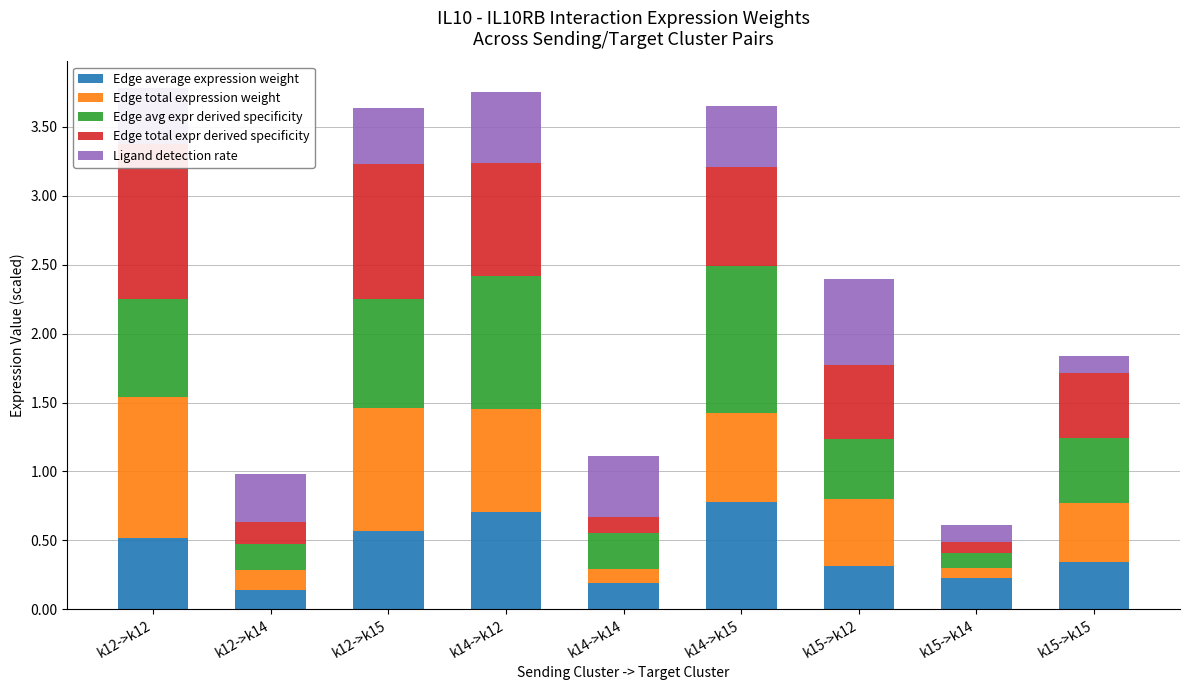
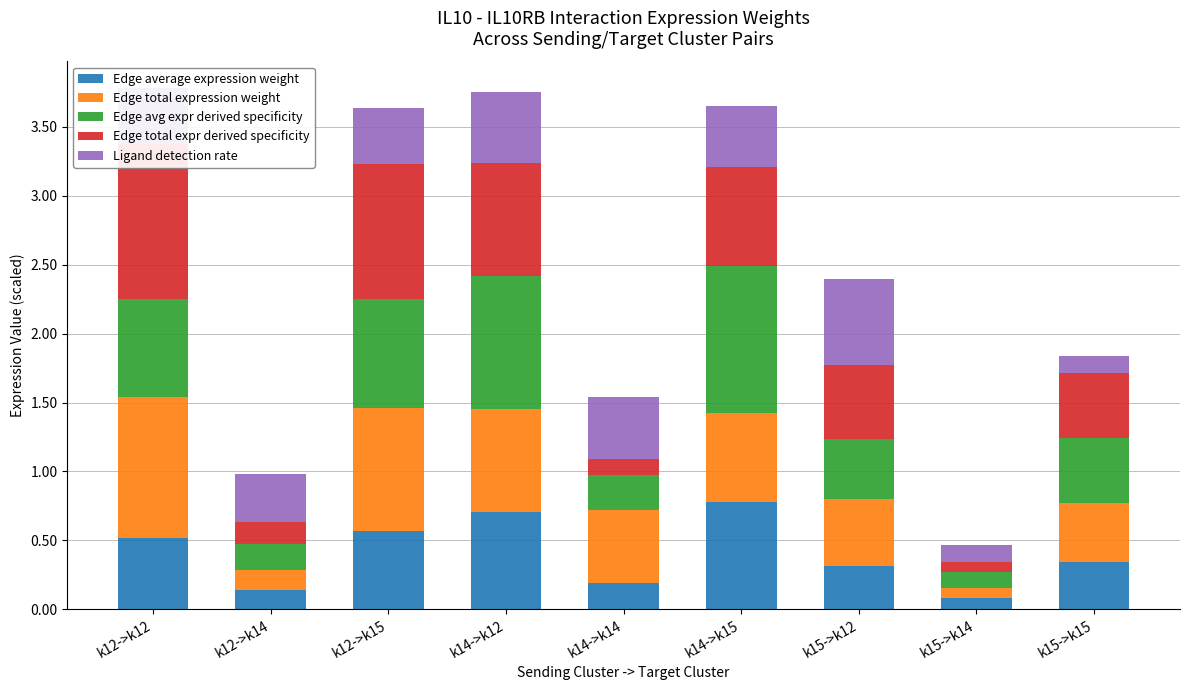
  {
    "Edge average expression weight": {
      "k12->k12": 0.52,
      "k12->k14": 0.14,
      "k12->k15": 0.57,
      "k14->k12": 0.71,
      "k14->k14": 0.19,
      "k14->k15": 0.78,
      "k15->k12": 0.31,
-     "k15->k14": 0.23,
+     "k15->k14": 0.08,
      "k15->k15": 0.34
    },
    "Edge total expression weight": {
      "k12->k12": 1.02,
      "k12->k14": 0.15,
      "k12->k15": 0.89,
      "k14->k12": 0.74,
-     "k14->k14": 0.11,
+     "k14->k14": 0.53,
      "k14->k15": 0.65,
      "k15->k12": 0.49,
      "k15->k14": 0.07,
      "k15->k15": 0.43
    },
    "Edge avg expr derived specificity": {
      "k12->k12": 0.71,
      "k12->k14": 0.19,
      "k12->k15": 0.78,
      "k14->k12": 0.97,
      "k14->k14": 0.26,
      "k14->k15": 1.07,
      "k15->k12": 0.43,
      "k15->k14": 0.11,
      "k15->k15": 0.47
    },
    "Edge total expr derived specificity": {
      "k12->k14": 0.16,
      "k12->k15": 0.98,
      "k14->k12": 0.82,
      "k14->k14": 0.12,
      "k14->k15": 0.72,
      "k15->k12": 0.54,
      "k15->k14": 0.08,
      "k15->k15": 0.47
    },
    "Ligand detection rate": {
      "k12->k14": 0.35,
      "k12->k15": 0.41,
      "k14->k12": 0.51,
      "k14->k14": 0.44,
      "k14->k15": 0.44,
      "k15->k12": 0.63,
      "k15->k14": 0.12,
      "k15->k15": 0.12
    }
  }
